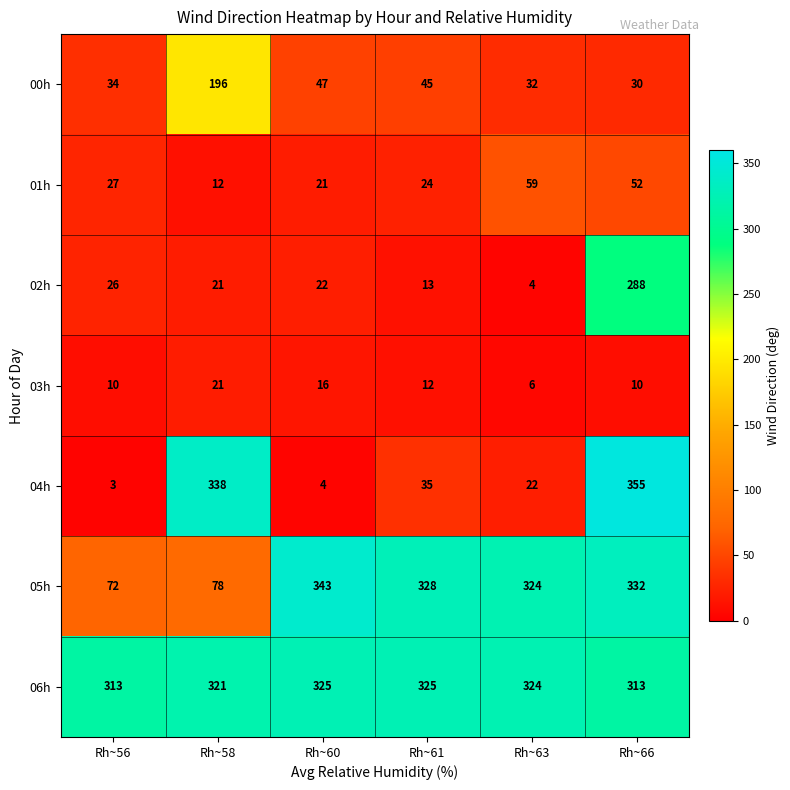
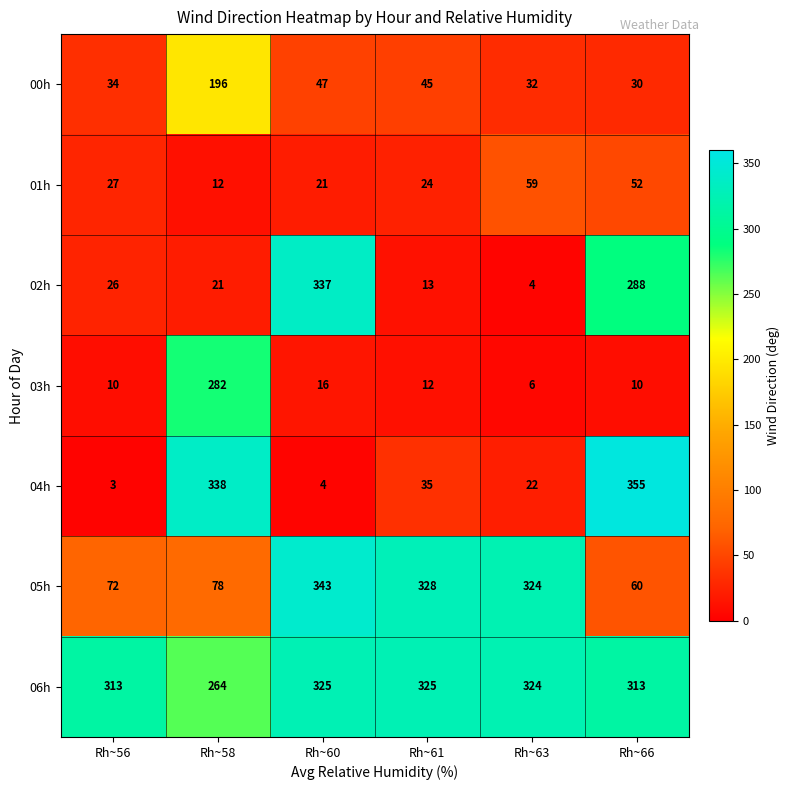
  {
    "00h": {
      "Rh~56": 34,
      "Rh~58": 196,
      "Rh~60": 47,
      "Rh~61": 45,
      "Rh~63": 32,
      "Rh~66": 30
    },
    "01h": {
      "Rh~56": 27,
      "Rh~58": 12,
      "Rh~60": 21,
      "Rh~61": 24,
      "Rh~63": 59,
      "Rh~66": 52
    },
    "02h": {
      "Rh~56": 26,
      "Rh~58": 21,
-     "Rh~60": 22,
+     "Rh~60": 337,
      "Rh~61": 13,
      "Rh~63": 4,
      "Rh~66": 288
    },
    "03h": {
      "Rh~56": 10,
-     "Rh~58": 21,
+     "Rh~58": 282,
      "Rh~60": 16,
      "Rh~61": 12,
      "Rh~63": 6,
      "Rh~66": 10
    },
    "04h": {
      "Rh~56": 3,
      "Rh~58": 338,
      "Rh~60": 4,
      "Rh~61": 35,
      "Rh~63": 22,
      "Rh~66": 355
    },
    "05h": {
      "Rh~56": 72,
      "Rh~58": 78,
      "Rh~60": 343,
      "Rh~61": 328,
      "Rh~63": 324,
-     "Rh~66": 332
+     "Rh~66": 60
    },
    "06h": {
      "Rh~56": 313,
-     "Rh~58": 321,
+     "Rh~58": 264,
      "Rh~60": 325,
      "Rh~61": 325,
      "Rh~63": 324,
      "Rh~66": 313
    }
  }
